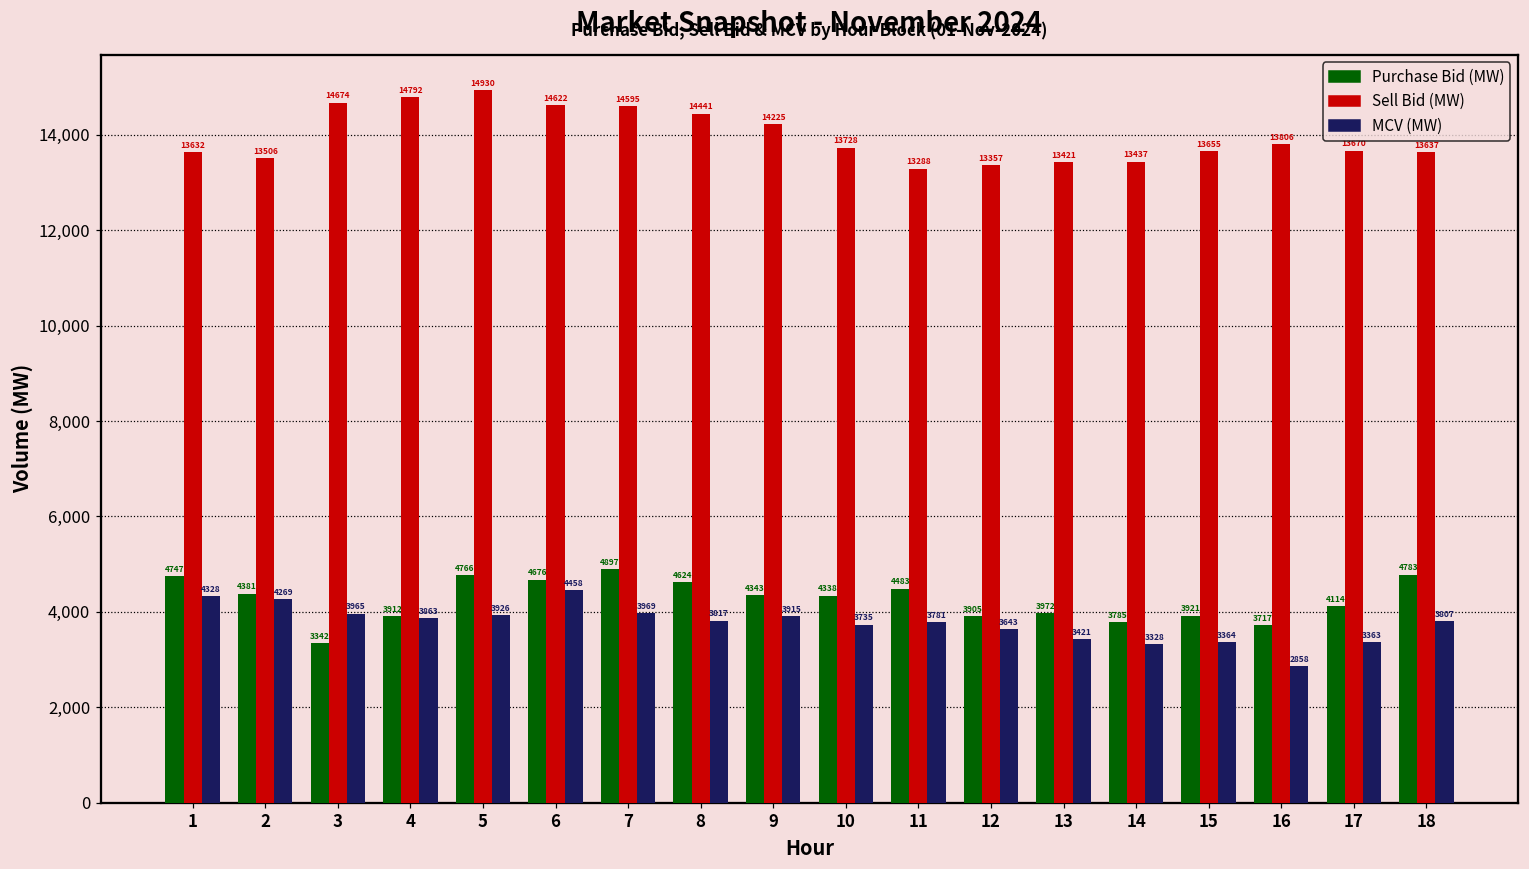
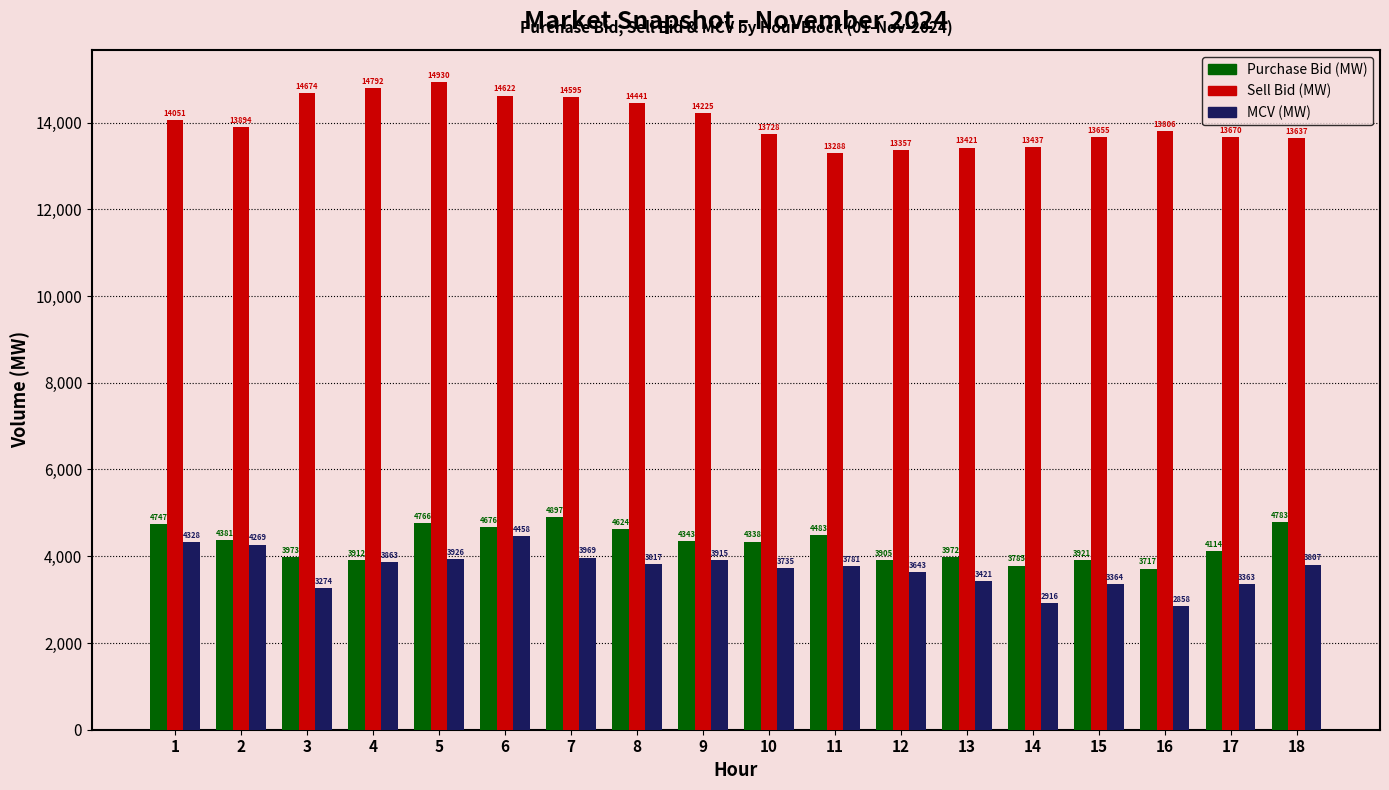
  {
    "Purchase Bid (MW)": {
      "1": 4747,
      "2": 4381,
-     "3": 3342,
+     "3": 3973,
      "4": 3912,
      "5": 4766,
      "6": 4676,
      "7": 4897,
      "8": 4624,
      "9": 4343,
      "10": 4338,
      "11": 4483,
      "12": 3905,
      "13": 3972,
      "14": 3785,
      "15": 3921,
      "16": 3717,
      "17": 4114,
      "18": 4783
    },
    "Sell Bid (MW)": {
-     "1": 13632,
-     "2": 13506,
+     "1": 14051,
+     "2": 13894,
      "3": 14674,
      "4": 14792,
      "5": 14930,
      "6": 14622,
      "7": 14595,
      "8": 14441,
      "9": 14225,
      "10": 13728,
      "11": 13288,
      "12": 13357,
      "13": 13421,
      "14": 13437,
      "15": 13655,
      "16": 13806,
      "17": 13670,
      "18": 13637
    },
    "MCV (MW)": {
      "1": 4328,
      "2": 4269,
-     "3": 3965,
+     "3": 3274,
      "4": 3863,
      "5": 3926,
      "6": 4458,
      "7": 3969,
      "8": 3817,
      "9": 3915,
      "10": 3735,
      "11": 3781,
      "12": 3643,
      "13": 3421,
-     "14": 3328,
+     "14": 2916,
      "15": 3364,
      "16": 2858,
      "17": 3363,
      "18": 3807
    }
  }
